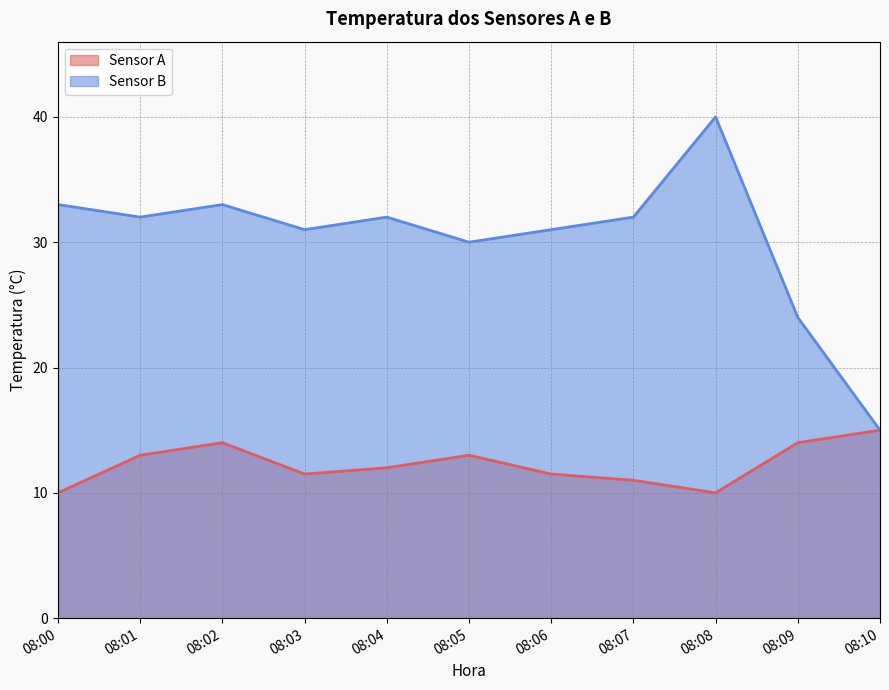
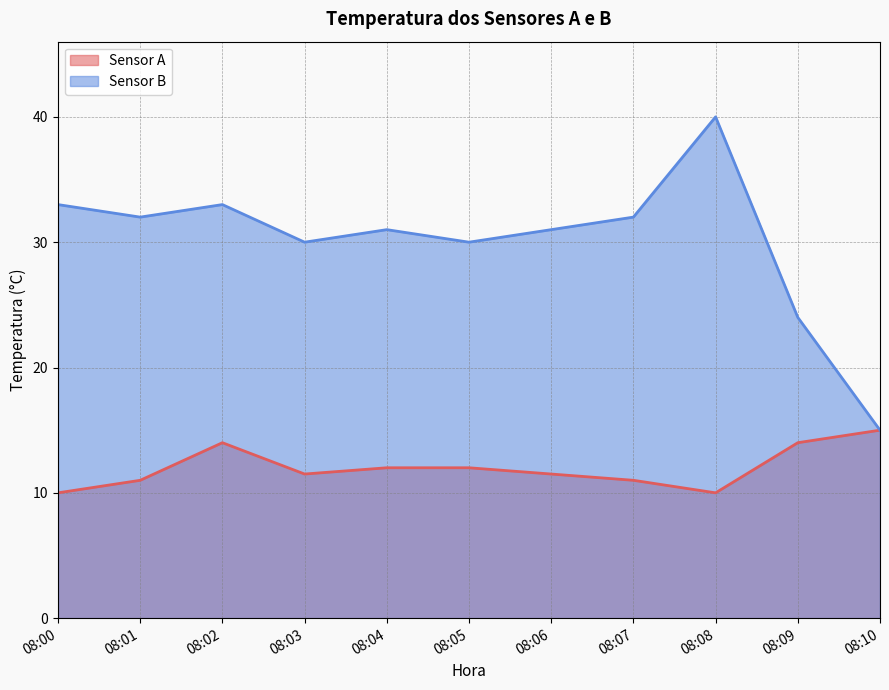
  {
    "Sensor A": {
      "08:00": 10,
-     "08:01": 13,
+     "08:01": 11,
      "08:02": 14,
      "08:03": 11.5,
      "08:04": 12,
-     "08:05": 13,
+     "08:05": 12,
      "08:06": 11.5,
      "08:07": 11,
      "08:08": 10,
      "08:09": 14
    },
    "Sensor B": {
      "08:00": 33,
      "08:01": 32,
      "08:02": 33,
-     "08:03": 31,
-     "08:04": 32,
+     "08:03": 30,
+     "08:04": 31,
      "08:05": 30,
      "08:06": 31,
      "08:07": 32,
      "08:08": 40,
      "08:09": 24
    }
  }
